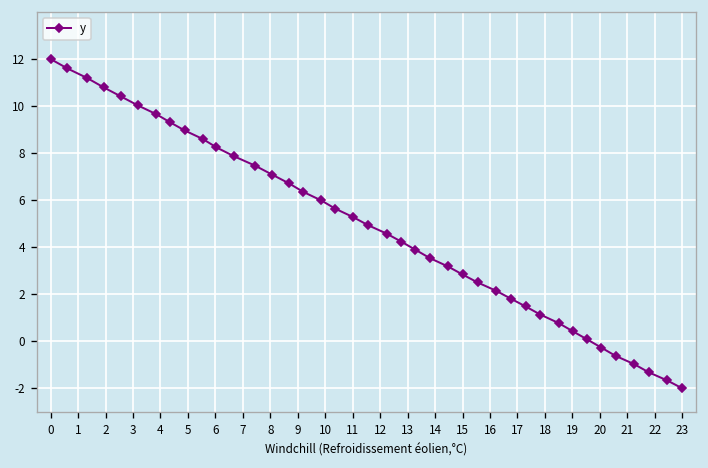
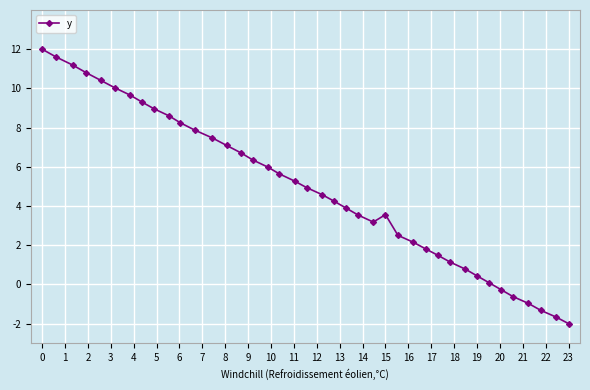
  {
    "0": 12.0,
-   "15": 2.8,
+   "15": 3.6,
    "23": -2.0
  }
